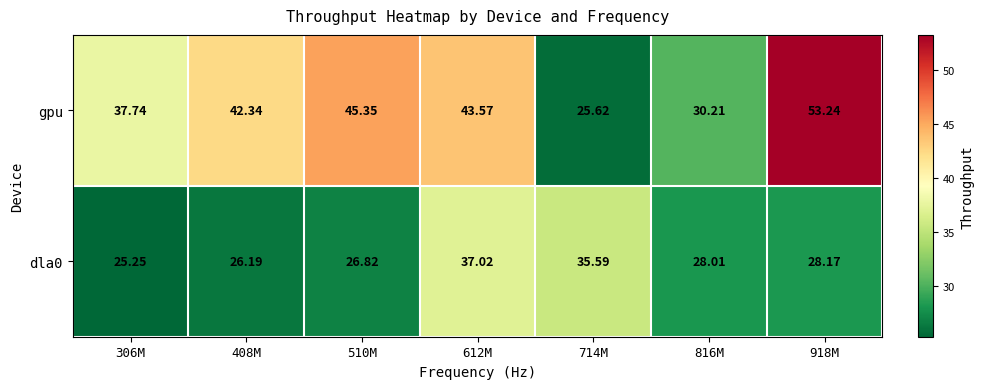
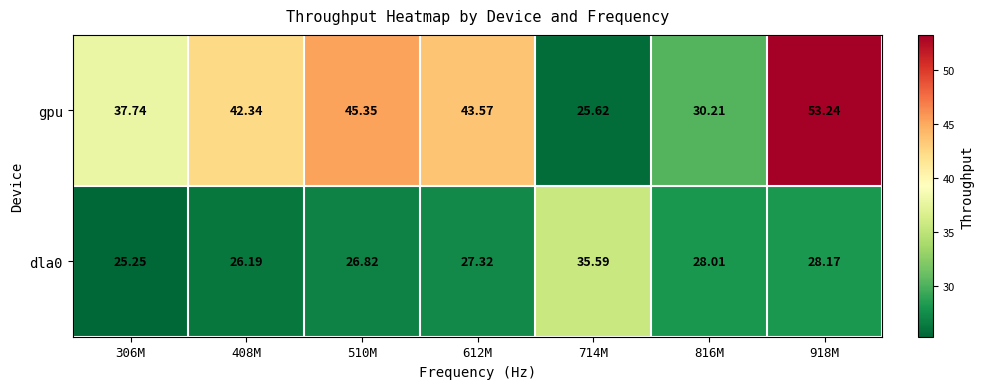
  {
    "gpu": {
      "306M": 37.74,
      "408M": 42.34,
      "510M": 45.35,
      "612M": 43.57,
      "714M": 25.62,
      "816M": 30.21,
      "918M": 53.24
    },
    "dla0": {
      "306M": 25.25,
      "408M": 26.19,
      "510M": 26.82,
-     "612M": 37.02,
+     "612M": 27.32,
      "714M": 35.59,
      "816M": 28.01,
      "918M": 28.17
    }
  }
